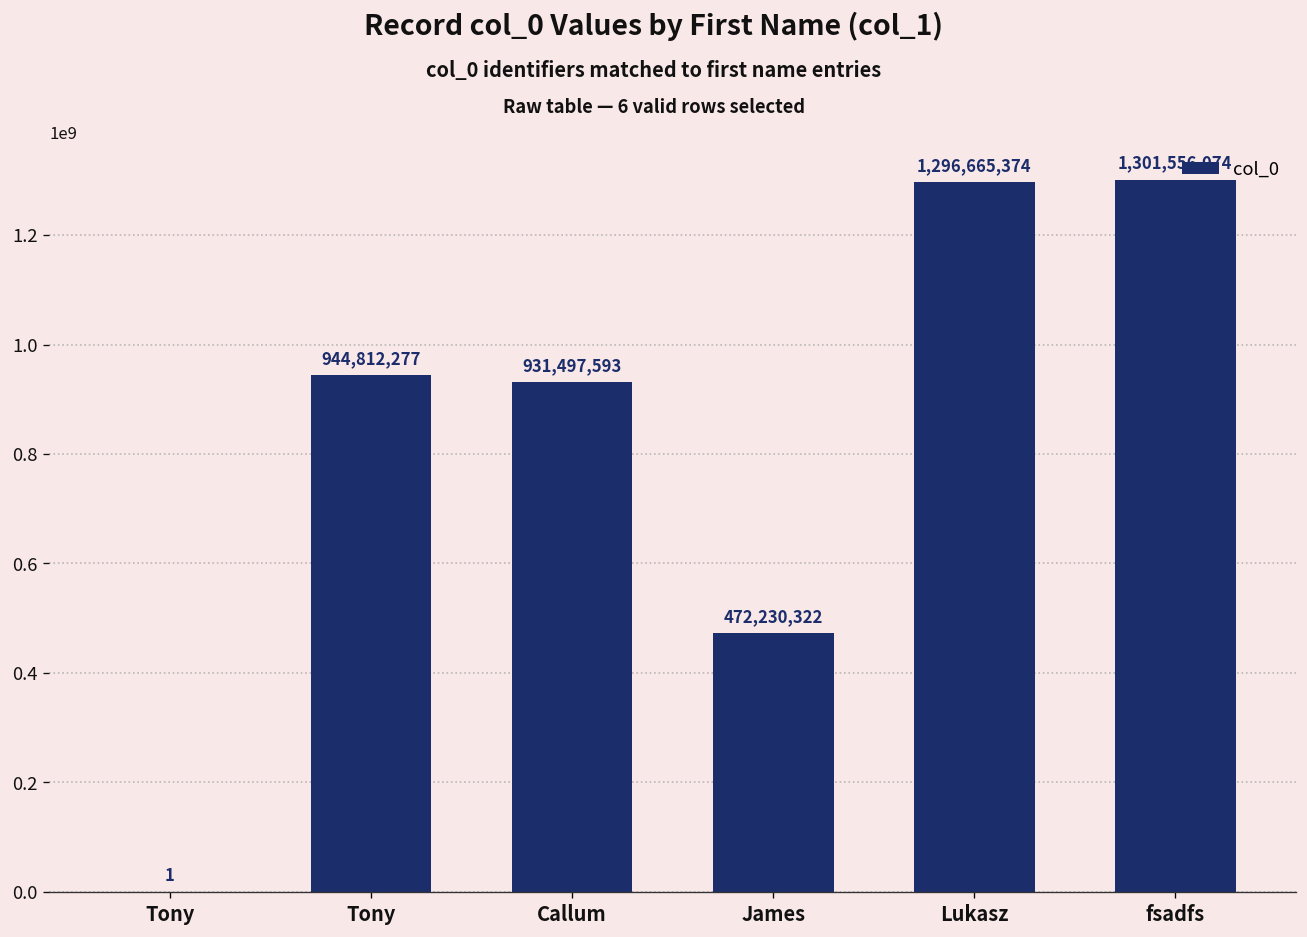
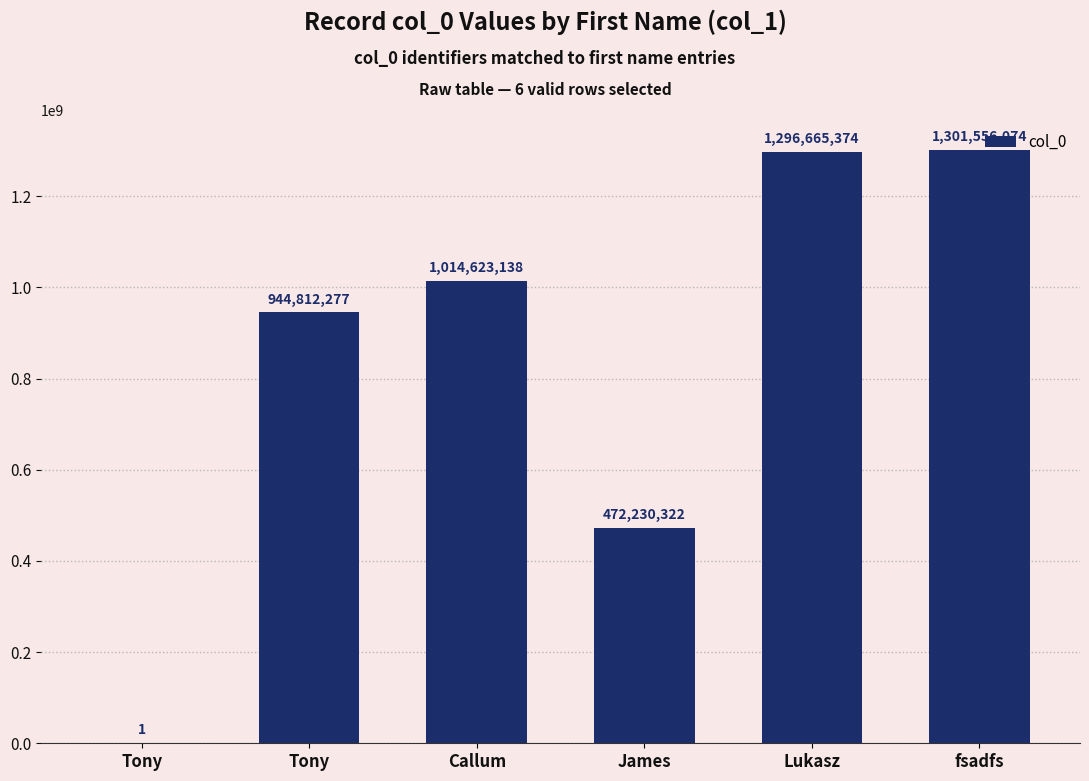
  {
-   "Callum": "931,497,593",
+   "Callum": "1,014,623,138",
    "James": "472,230,322",
    "Lukasz": "1,296,665,374",
    "fsadfs": "1,301,556,074"
  }
